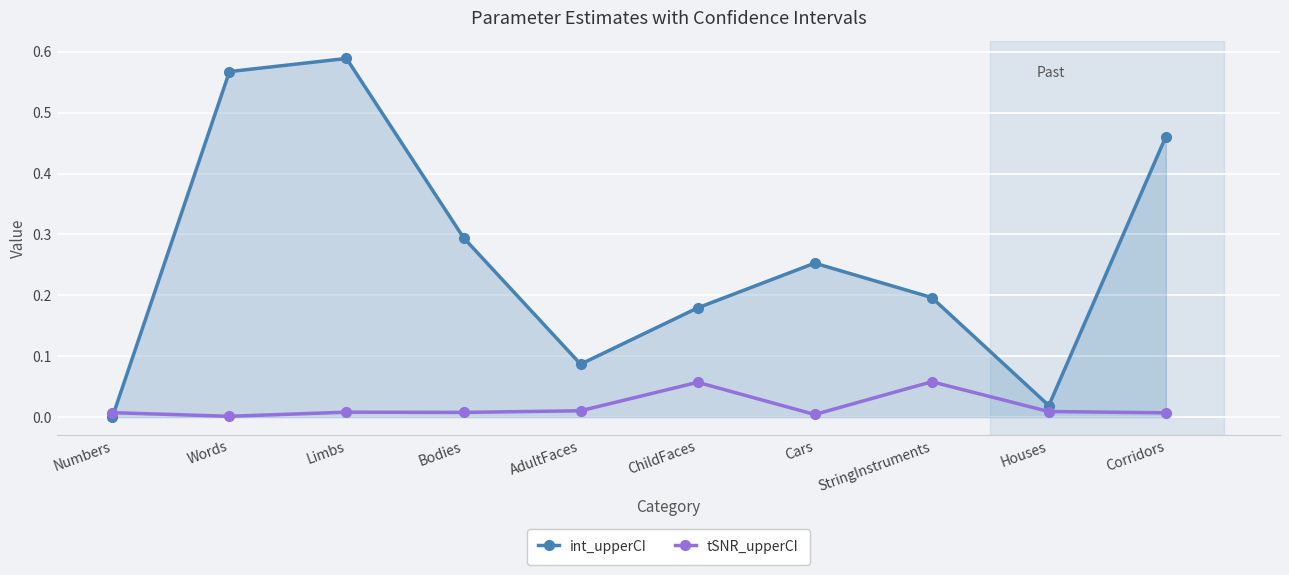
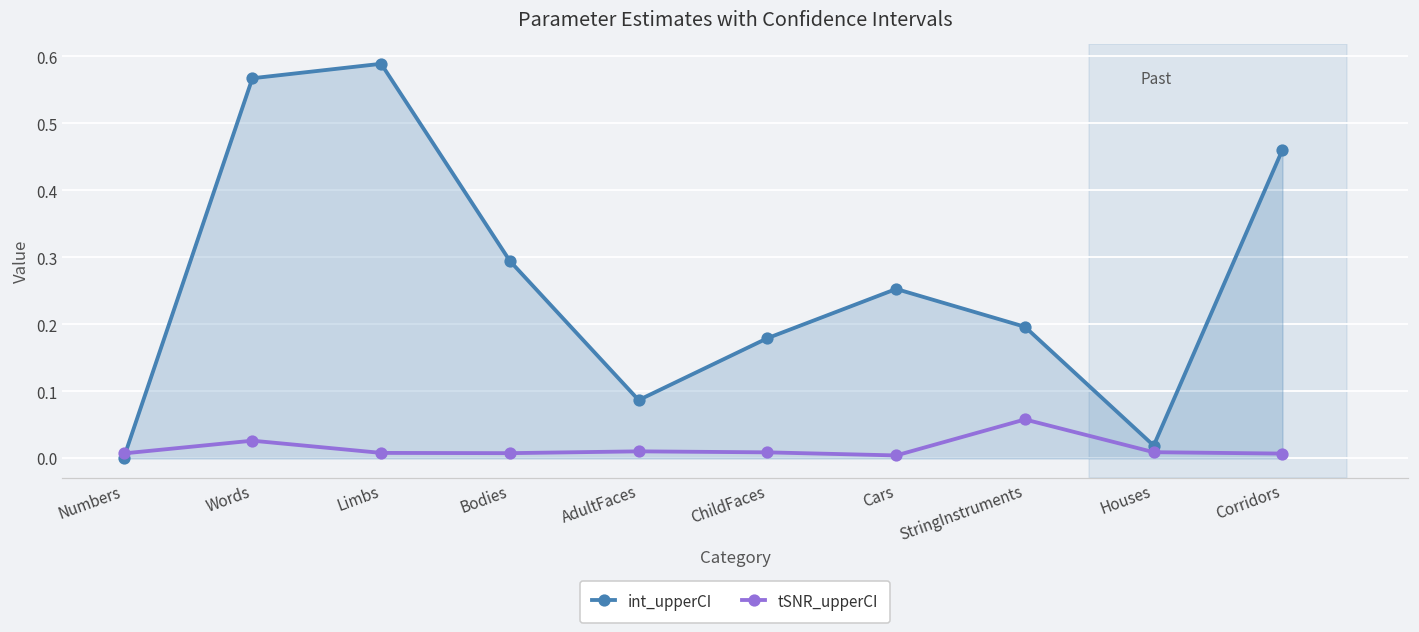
  {
    "int_upperCI": {
      "Numbers": 0.00,
      "Words": 0.57,
      "Limbs": 0.59,
      "Bodies": 0.29,
      "AdultFaces": 0.09,
      "ChildFaces": 0.18,
      "Cars": 0.25,
      "StringInstruments": 0.20,
      "Houses": 0.02,
      "Corridors": 0.46
    },
    "tSNR_upperCI": {
      "Numbers": 0.01,
-     "Words": 0.00,
+     "Words": 0.03,
      "Limbs": 0.01,
      "Bodies": 0.01,
      "AdultFaces": 0.01,
-     "ChildFaces": 0.06,
+     "ChildFaces": 0.01,
      "Cars": 0.00,
      "StringInstruments": 0.06,
      "Houses": 0.01,
      "Corridors": 0.01
    }
  }
